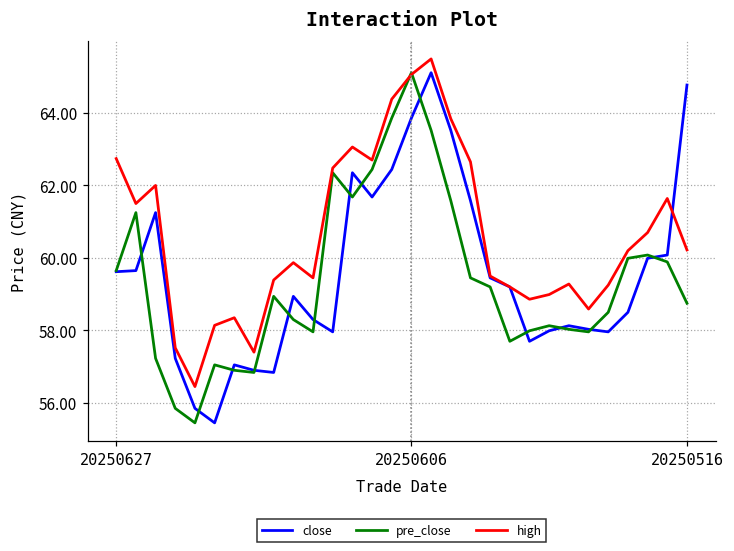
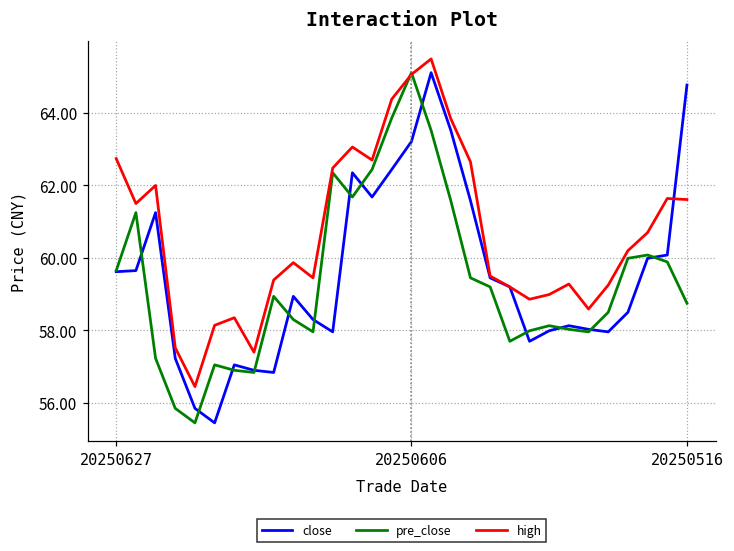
  {
    "close": {
-     "20250606": 63.9,
+     "20250606": 63.2,
      "20250516": 64.8
    },
    "pre_close": {
      "20250516": 58.8
    },
    "high": {
      "20250627": 62.7,
-     "20250516": 60.2
+     "20250516": 61.6
    }
  }
